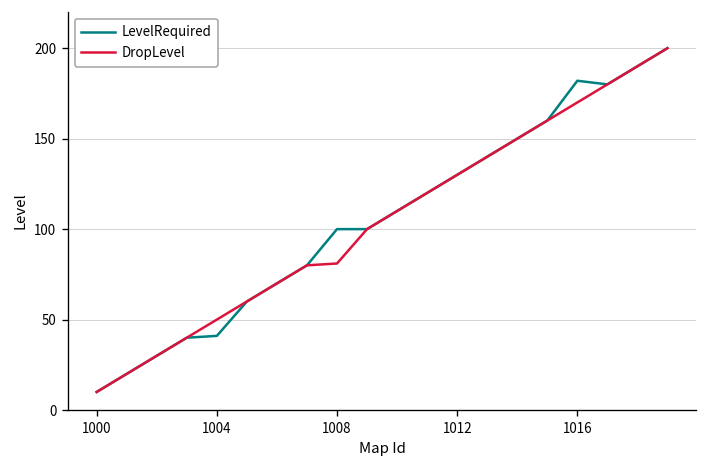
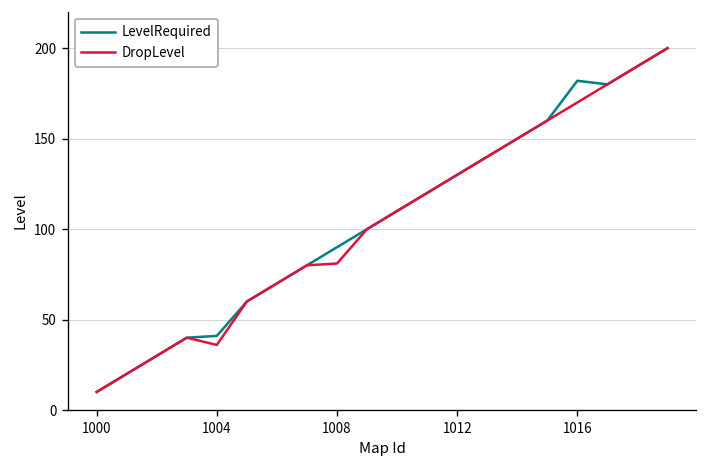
  {
    "LevelRequired": {
      "1004": 41,
-     "1008": 100,
+     "1008": 90,
      "1016": 182
    },
    "DropLevel": {
-     "1004": 50,
+     "1004": 36,
      "1008": 81,
      "1016": 170
    }
  }
